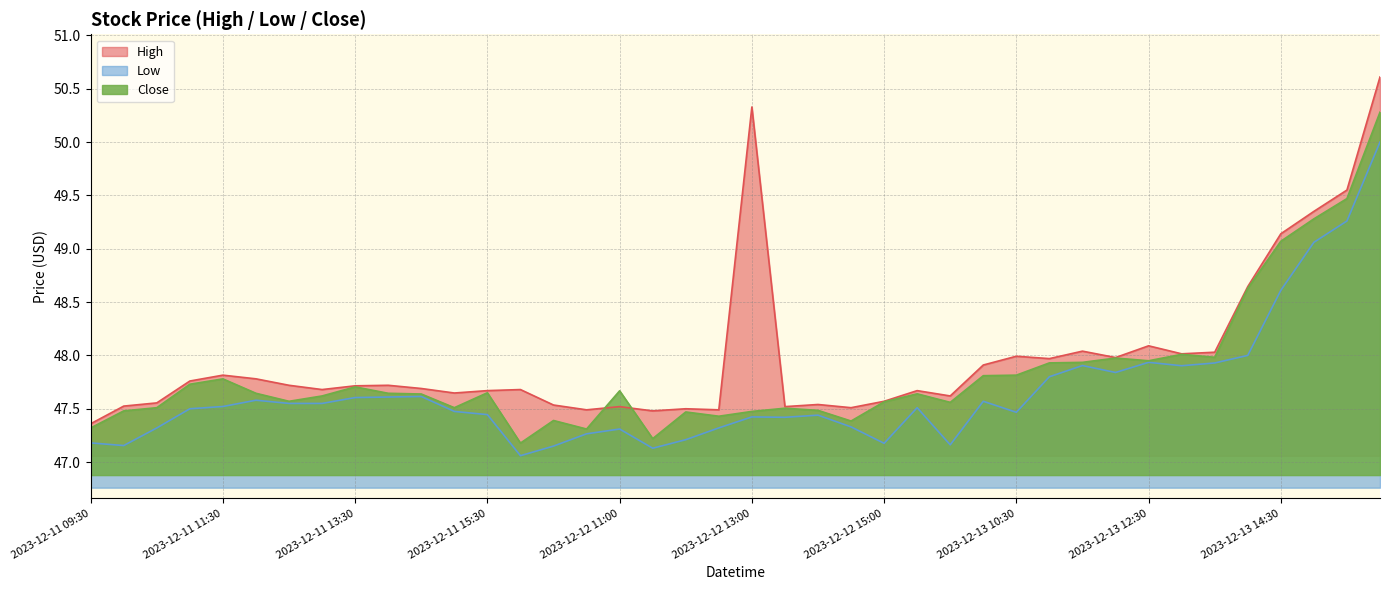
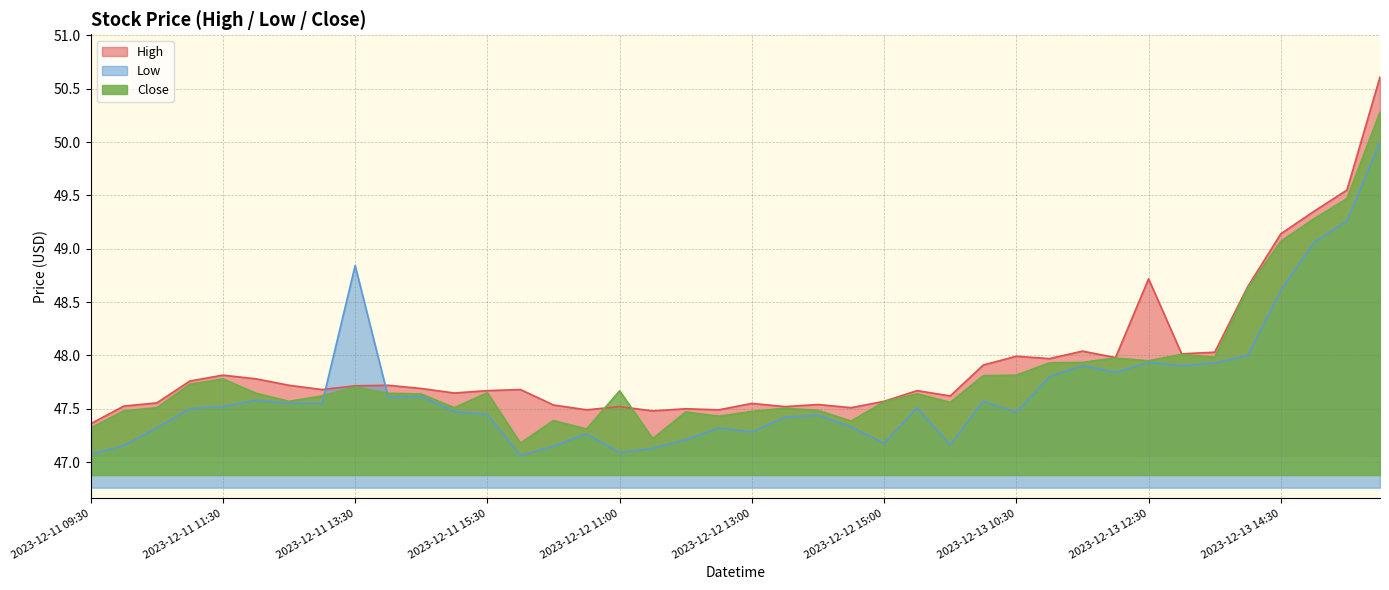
  {
    "High": {
      "2023-12-11 09:30": 47.36,
      "2023-12-11 11:30": 47.81,
      "2023-12-12 11:00": 47.52,
-     "2023-12-12 13:00": 50.33,
+     "2023-12-12 13:00": 47.55,
      "2023-12-13 10:30": 47.99,
-     "2023-12-13 12:30": 48.09,
+     "2023-12-13 12:30": 48.72,
      "2023-12-13 14:30": 49.14
    },
    "Low": {
-     "2023-12-11 09:30": 47.18,
+     "2023-12-11 09:30": 47.07,
      "2023-12-11 11:30": 47.52,
-     "2023-12-11 13:30": 47.60,
+     "2023-12-11 13:30": 48.84,
      "2023-12-11 15:30": 47.44,
-     "2023-12-12 11:00": 47.31,
-     "2023-12-12 13:00": 47.42,
+     "2023-12-12 11:00": 47.09,
+     "2023-12-12 13:00": 47.28,
      "2023-12-12 15:00": 47.18,
      "2023-12-13 10:30": 47.47,
      "2023-12-13 14:30": 48.61
    },
    "Close": {
      "2023-12-11 09:30": 47.32,
      "2023-12-11 11:30": 47.78,
      "2023-12-12 11:00": 47.67,
      "2023-12-12 13:00": 47.47,
      "2023-12-13 10:30": 47.81,
      "2023-12-13 14:30": 49.07
    }
  }
